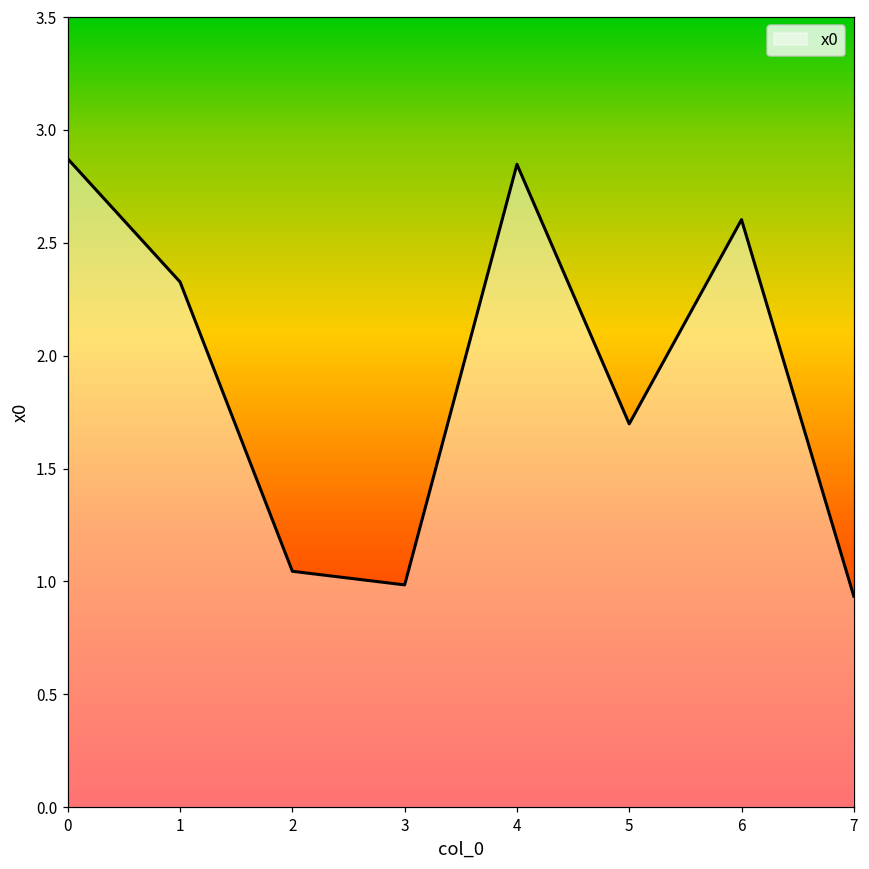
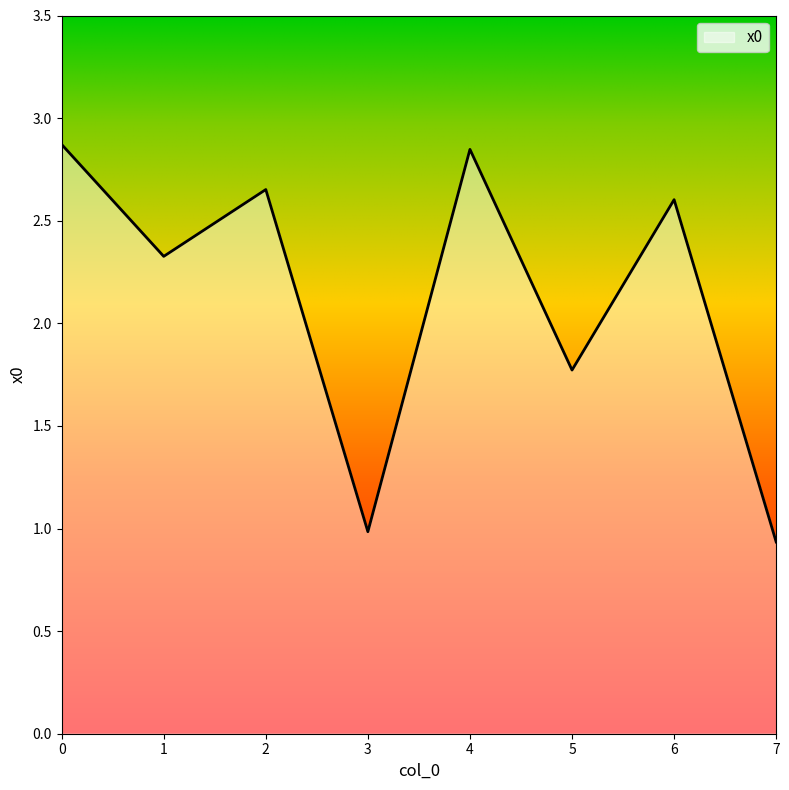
  {
    "0": 2.87,
    "1": 2.33,
-   "2": 1.04,
+   "2": 2.65,
    "3": 0.98,
    "4": 2.85,
-   "5": 1.70,
+   "5": 1.77,
    "6": 2.60,
    "7": 0.93
  }
